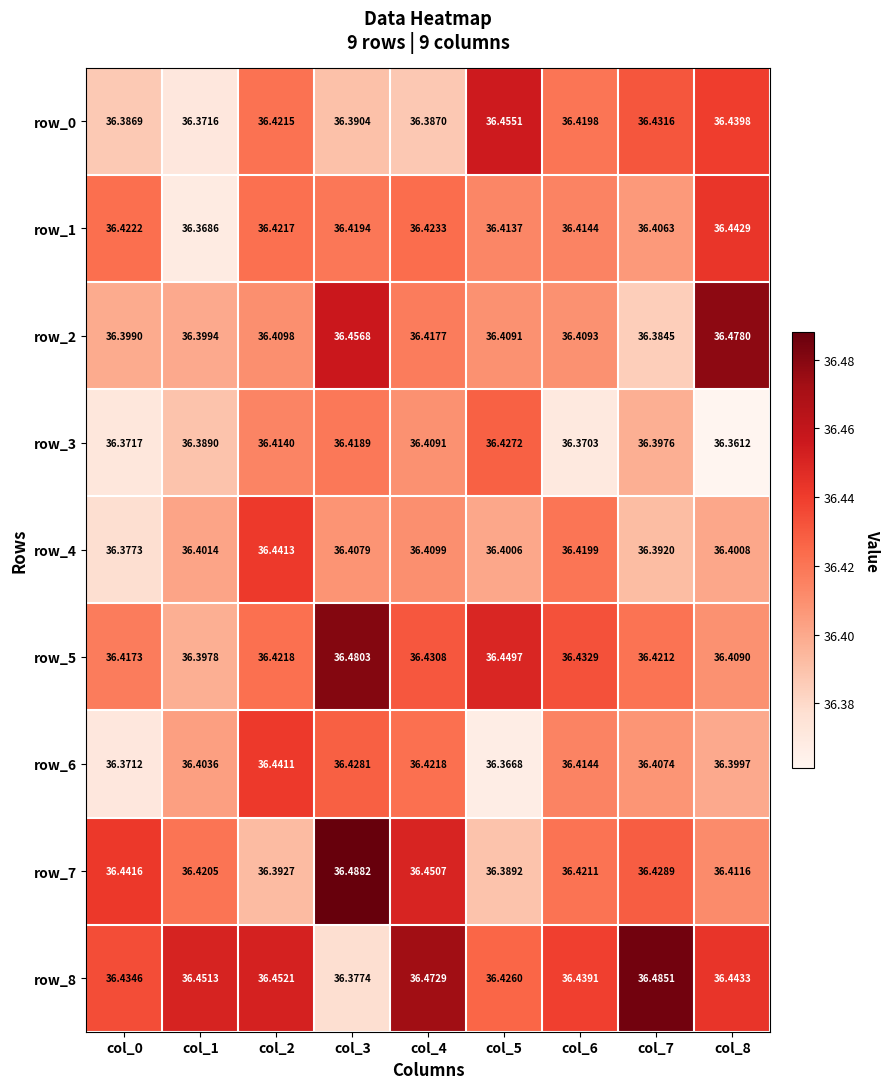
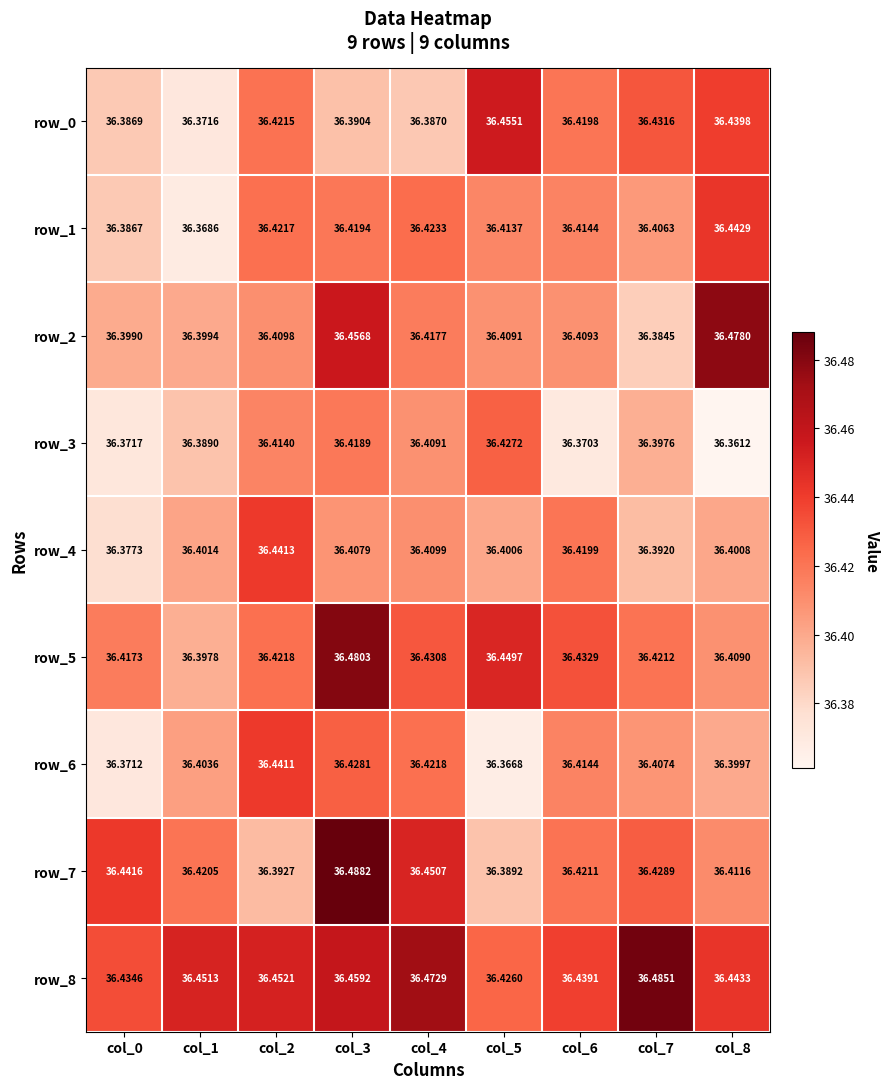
  {
    "row_0": {
      "col_0": 36.3869,
      "col_1": 36.3716,
      "col_2": 36.4215,
      "col_3": 36.3904,
      "col_4": 36.3870,
      "col_5": 36.4551,
      "col_6": 36.4198,
      "col_7": 36.4316,
      "col_8": 36.4398
    },
    "row_1": {
-     "col_0": 36.4222,
+     "col_0": 36.3867,
      "col_1": 36.3686,
      "col_2": 36.4217,
      "col_3": 36.4194,
      "col_4": 36.4233,
      "col_5": 36.4137,
      "col_6": 36.4144,
      "col_7": 36.4063,
      "col_8": 36.4429
    },
    "row_2": {
      "col_0": 36.3990,
      "col_1": 36.3994,
      "col_2": 36.4098,
      "col_3": 36.4568,
      "col_4": 36.4177,
      "col_5": 36.4091,
      "col_6": 36.4093,
      "col_7": 36.3845,
      "col_8": 36.4780
    },
    "row_3": {
      "col_0": 36.3717,
      "col_1": 36.3890,
      "col_2": 36.4140,
      "col_3": 36.4189,
      "col_4": 36.4091,
      "col_5": 36.4272,
      "col_6": 36.3703,
      "col_7": 36.3976,
      "col_8": 36.3612
    },
    "row_4": {
      "col_0": 36.3773,
      "col_1": 36.4014,
      "col_2": 36.4413,
      "col_3": 36.4079,
      "col_4": 36.4099,
      "col_5": 36.4006,
      "col_6": 36.4199,
      "col_7": 36.3920,
      "col_8": 36.4008
    },
    "row_5": {
      "col_0": 36.4173,
      "col_1": 36.3978,
      "col_2": 36.4218,
      "col_3": 36.4803,
      "col_4": 36.4308,
      "col_5": 36.4497,
      "col_6": 36.4329,
      "col_7": 36.4212,
      "col_8": 36.4090
    },
    "row_6": {
      "col_0": 36.3712,
      "col_1": 36.4036,
      "col_2": 36.4411,
      "col_3": 36.4281,
      "col_4": 36.4218,
      "col_5": 36.3668,
      "col_6": 36.4144,
      "col_7": 36.4074,
      "col_8": 36.3997
    },
    "row_7": {
      "col_0": 36.4416,
      "col_1": 36.4205,
      "col_2": 36.3927,
      "col_3": 36.4882,
      "col_4": 36.4507,
      "col_5": 36.3892,
      "col_6": 36.4211,
      "col_7": 36.4289,
      "col_8": 36.4116
    },
    "row_8": {
      "col_0": 36.4346,
      "col_1": 36.4513,
      "col_2": 36.4521,
-     "col_3": 36.3774,
+     "col_3": 36.4592,
      "col_4": 36.4729,
      "col_5": 36.4260,
      "col_6": 36.4391,
      "col_7": 36.4851,
      "col_8": 36.4433
    }
  }
